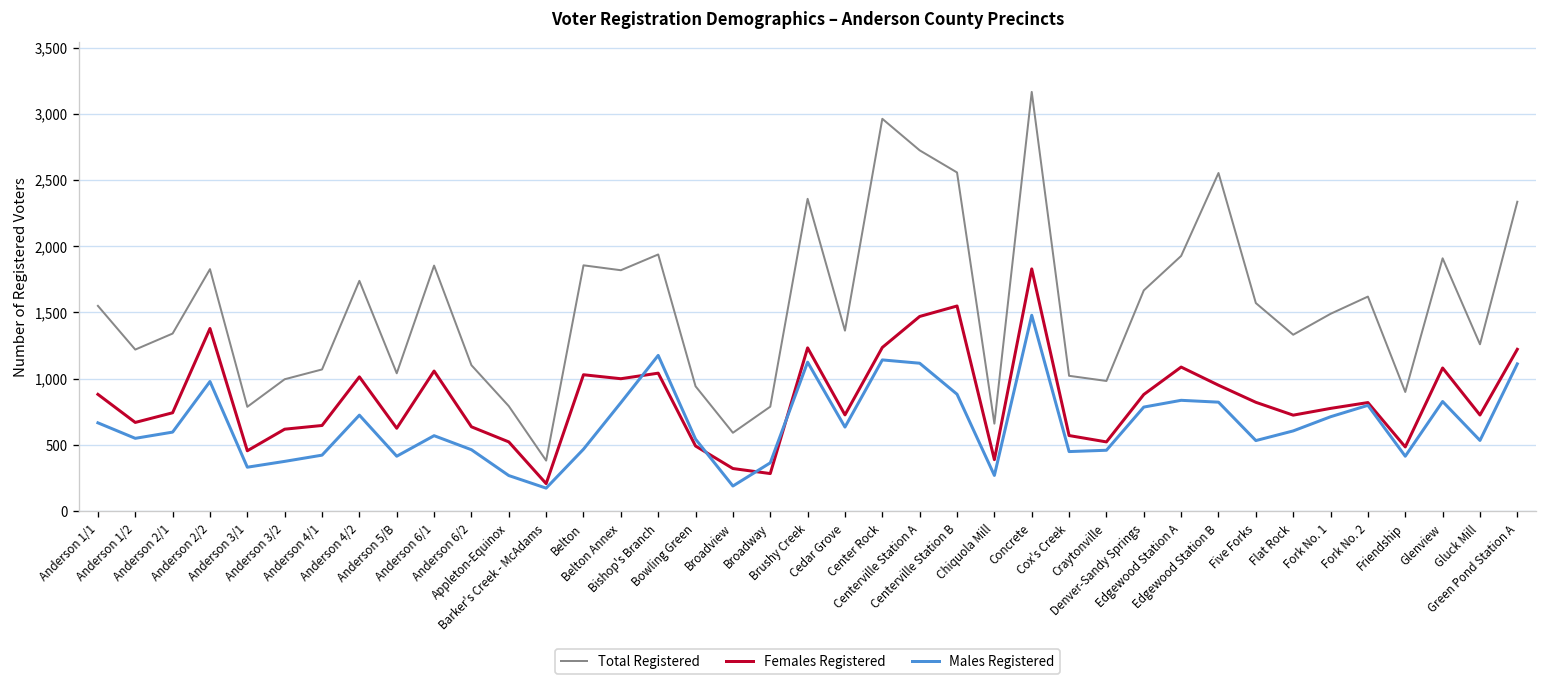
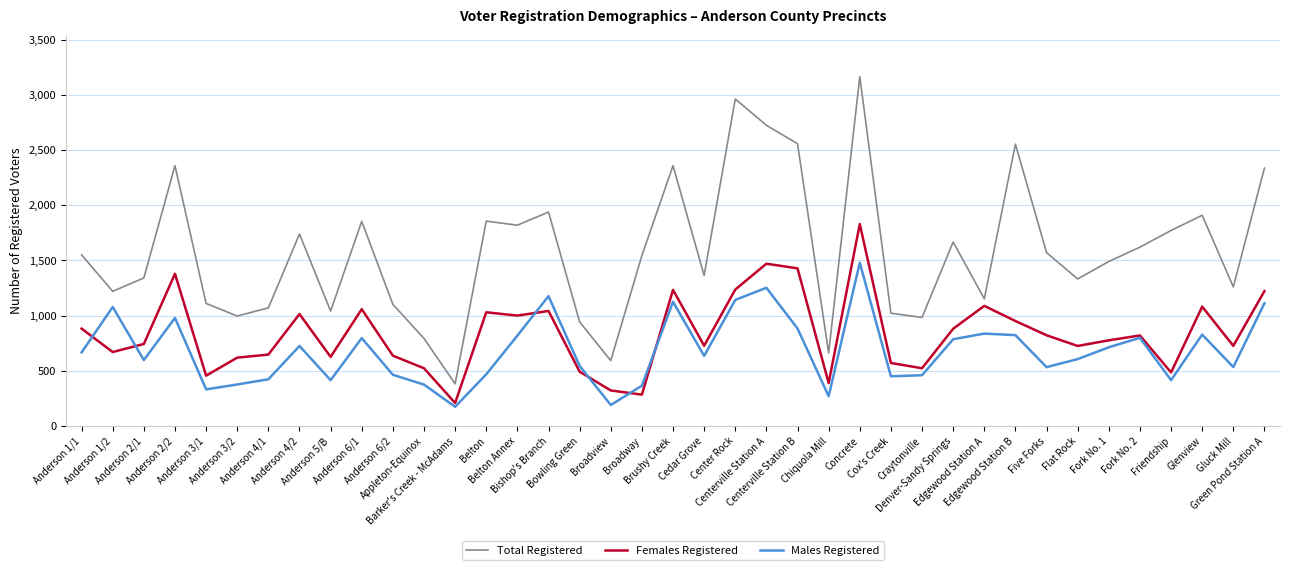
  {
    "Total Registered": {
      "Anderson 1/1": "1,550",
      "Anderson 1/2": "1,220",
      "Anderson 2/1": "1,340",
-     "Anderson 2/2": "1,830",
-     "Anderson 3/1": "790",
+     "Anderson 2/2": "2,360",
+     "Anderson 3/1": "1,110",
      "Anderson 3/2": "1,000",
      "Anderson 4/1": "1,070",
      "Anderson 4/2": "1,740",
      "Anderson 5/B": "1,040",
      "Anderson 6/1": "1,850",
      "Anderson 6/2": "1,100",
      "Appleton-Equinox": "790",
      "Barker's Creek - McAdams": "380",
      "Belton": "1,860",
      "Belton Annex": "1,820",
      "Bishop's Branch": "1,940",
      "Bowling Green": "940",
      "Broadview": "590",
-     "Broadway": "790",
+     "Broadway": "1,540",
      "Brushy Creek": "2,360",
      "Cedar Grove": "1,360",
      "Center Rock": "2,960",
      "Centerville Station A": "2,720",
      "Centerville Station B": "2,560",
      "Chiquola Mill": "660",
      "Concrete": "3,170",
      "Cox's Creek": "1,020",
      "Craytonville": "980",
      "Denver-Sandy Springs": "1,670",
-     "Edgewood Station A": "1,930",
+     "Edgewood Station A": "1,150",
      "Edgewood Station B": "2,550",
      "Five Forks": "1,570",
      "Flat Rock": "1,330",
      "Fork No. 1": "1,490",
      "Fork No. 2": "1,620",
-     "Friendship": "900",
+     "Friendship": "1,770",
      "Glenview": "1,910",
      "Gluck Mill": "1,260",
      "Green Pond Station A": "2,340"
    },
    "Females Registered": {
      "Anderson 1/1": "880",
      "Anderson 1/2": "670",
      "Anderson 2/1": "740",
      "Anderson 2/2": "1,380",
      "Anderson 3/1": "460",
      "Anderson 3/2": "620",
      "Anderson 4/1": "650",
      "Anderson 4/2": "1,010",
      "Anderson 5/B": "630",
      "Anderson 6/1": "1,060",
      "Anderson 6/2": "640",
      "Appleton-Equinox": "520",
      "Barker's Creek - McAdams": "210",
      "Belton": "1,030",
      "Belton Annex": "1,000",
      "Bishop's Branch": "1,040",
      "Bowling Green": "490",
      "Broadview": "320",
      "Broadway": "280",
      "Brushy Creek": "1,230",
      "Cedar Grove": "730",
      "Center Rock": "1,240",
      "Centerville Station A": "1,470",
-     "Centerville Station B": "1,550",
+     "Centerville Station B": "1,430",
      "Chiquola Mill": "390",
      "Concrete": "1,830",
      "Cox's Creek": "570",
      "Craytonville": "520",
      "Denver-Sandy Springs": "880",
      "Edgewood Station A": "1,090",
      "Edgewood Station B": "950",
      "Five Forks": "820",
      "Flat Rock": "730",
      "Fork No. 1": "780",
      "Friendship": "490",
      "Glenview": "1,080",
      "Gluck Mill": "730",
      "Green Pond Station A": "1,220"
    },
    "Males Registered": {
      "Anderson 1/1": "670",
-     "Anderson 1/2": "550",
+     "Anderson 1/2": "1,080",
      "Anderson 2/1": "600",
      "Anderson 2/2": "980",
      "Anderson 3/1": "330",
      "Anderson 3/2": "380",
      "Anderson 4/1": "420",
      "Anderson 4/2": "730",
      "Anderson 5/B": "420",
-     "Anderson 6/1": "570",
+     "Anderson 6/1": "800",
      "Anderson 6/2": "460",
-     "Appleton-Equinox": "270",
+     "Appleton-Equinox": "380",
      "Barker's Creek - McAdams": "170",
      "Belton": "470",
      "Belton Annex": "820",
      "Bishop's Branch": "1,180",
      "Bowling Green": "540",
      "Broadview": "190",
      "Broadway": "370",
      "Brushy Creek": "1,130",
      "Cedar Grove": "640",
      "Center Rock": "1,140",
-     "Centerville Station A": "1,120",
+     "Centerville Station A": "1,250",
      "Centerville Station B": "880",
      "Chiquola Mill": "270",
      "Concrete": "1,480",
      "Cox's Creek": "450",
      "Craytonville": "460",
      "Denver-Sandy Springs": "790",
      "Edgewood Station A": "840",
      "Edgewood Station B": "820",
      "Five Forks": "530",
      "Flat Rock": "610",
      "Fork No. 1": "710",
      "Friendship": "420",
      "Glenview": "830",
      "Gluck Mill": "530",
      "Green Pond Station A": "1,110"
    }
  }
